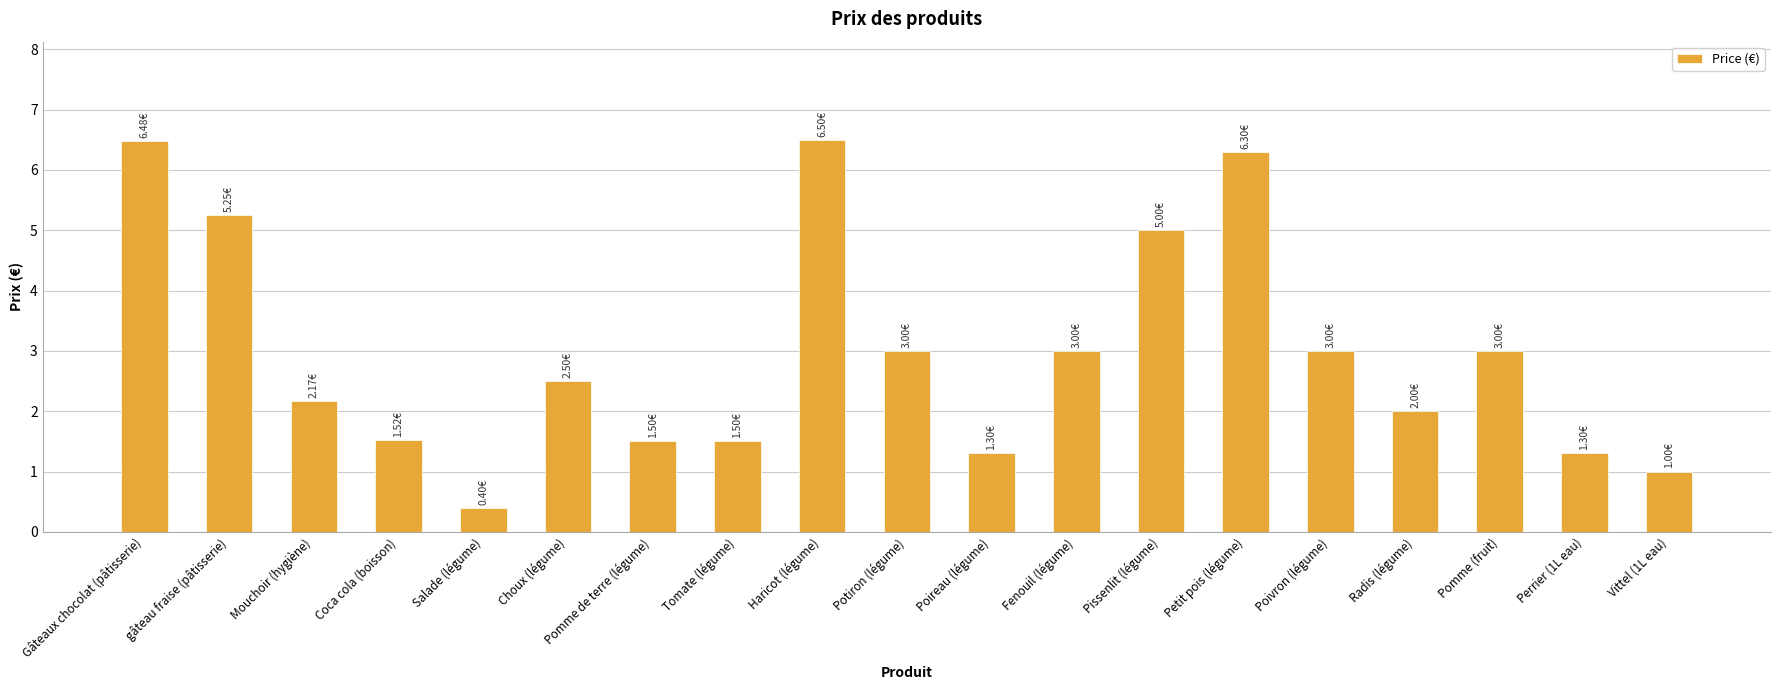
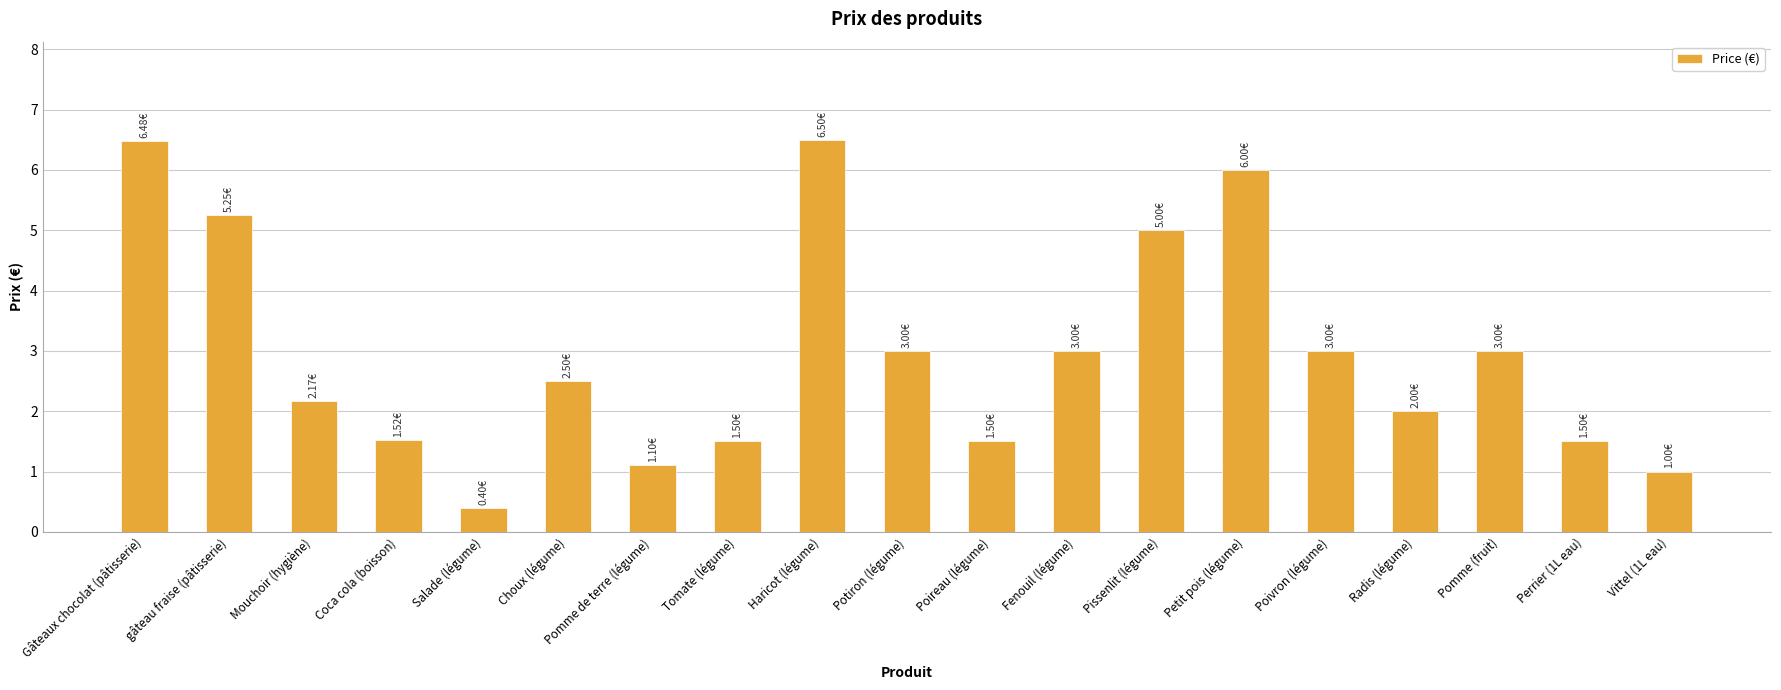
  {
    "Gâteaux chocolat (pâtisserie)": "6.48€",
    "gâteau fraise (pâtisserie)": "5.25€",
    "Mouchoir (hygiène)": "2.17€",
    "Coca cola (boisson)": "1.52€",
    "Salade (légume)": "0.40€",
    "Choux (légume)": "2.50€",
-   "Pomme de terre (légume)": "1.50€",
+   "Pomme de terre (légume)": "1.10€",
    "Tomate (légume)": "1.50€",
    "Haricot (légume)": "6.50€",
    "Potiron (légume)": "3.00€",
-   "Poireau (légume)": "1.30€",
+   "Poireau (légume)": "1.50€",
    "Fenouil (légume)": "3.00€",
    "Pissenlit (légume)": "5.00€",
-   "Petit pois (légume)": "6.30€",
+   "Petit pois (légume)": "6.00€",
    "Poivron (légume)": "3.00€",
    "Radis (légume)": "2.00€",
    "Pomme (fruit)": "3.00€",
-   "Perrier (1L eau)": "1.30€",
+   "Perrier (1L eau)": "1.50€",
    "Vittel (1L eau)": "1.00€"
  }
